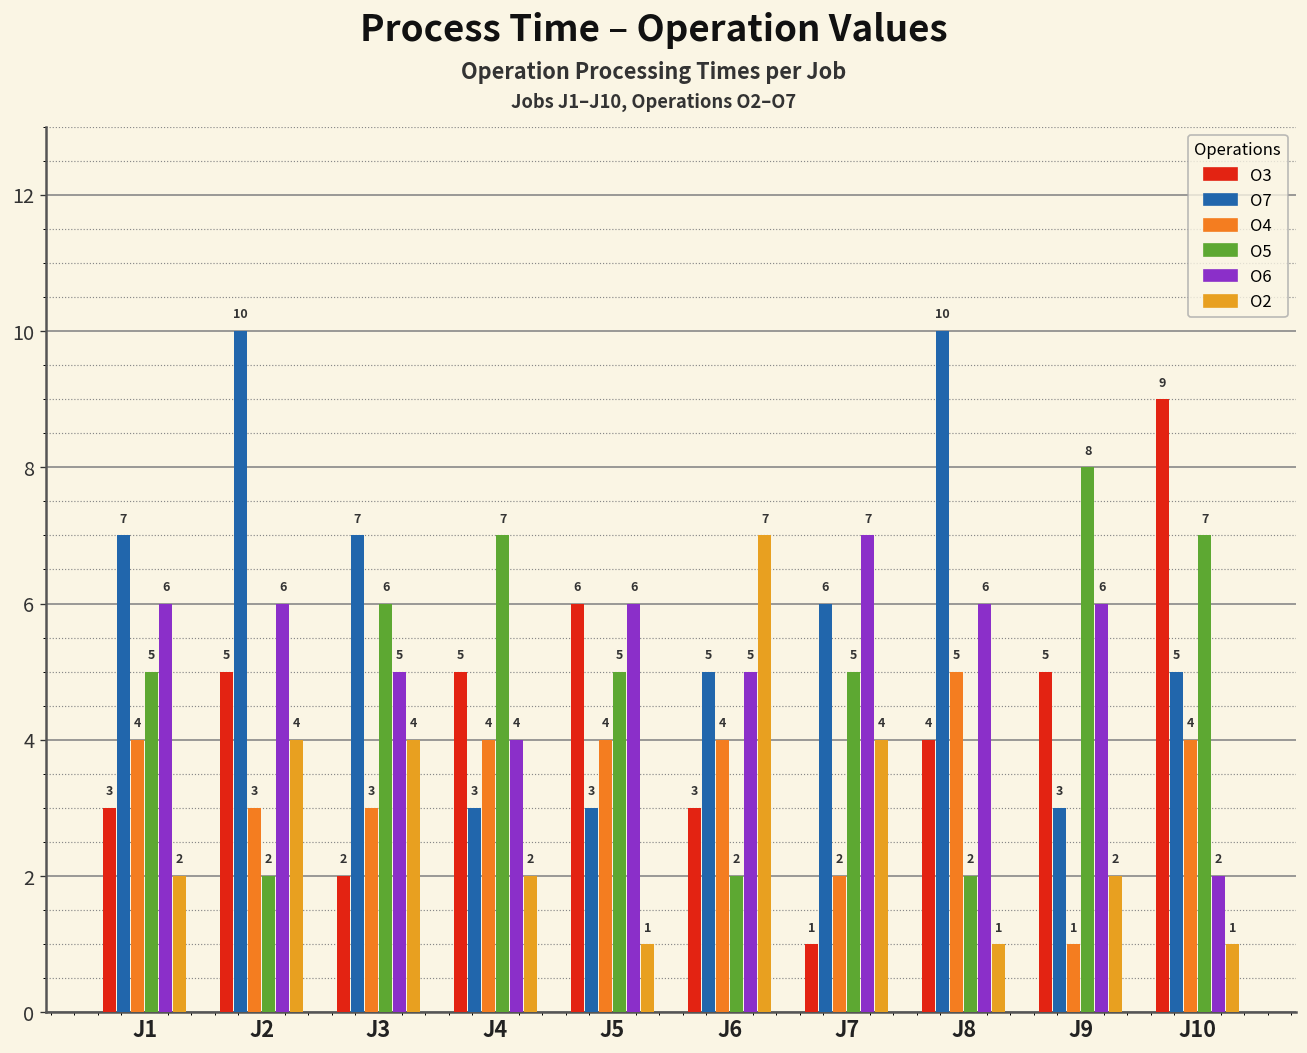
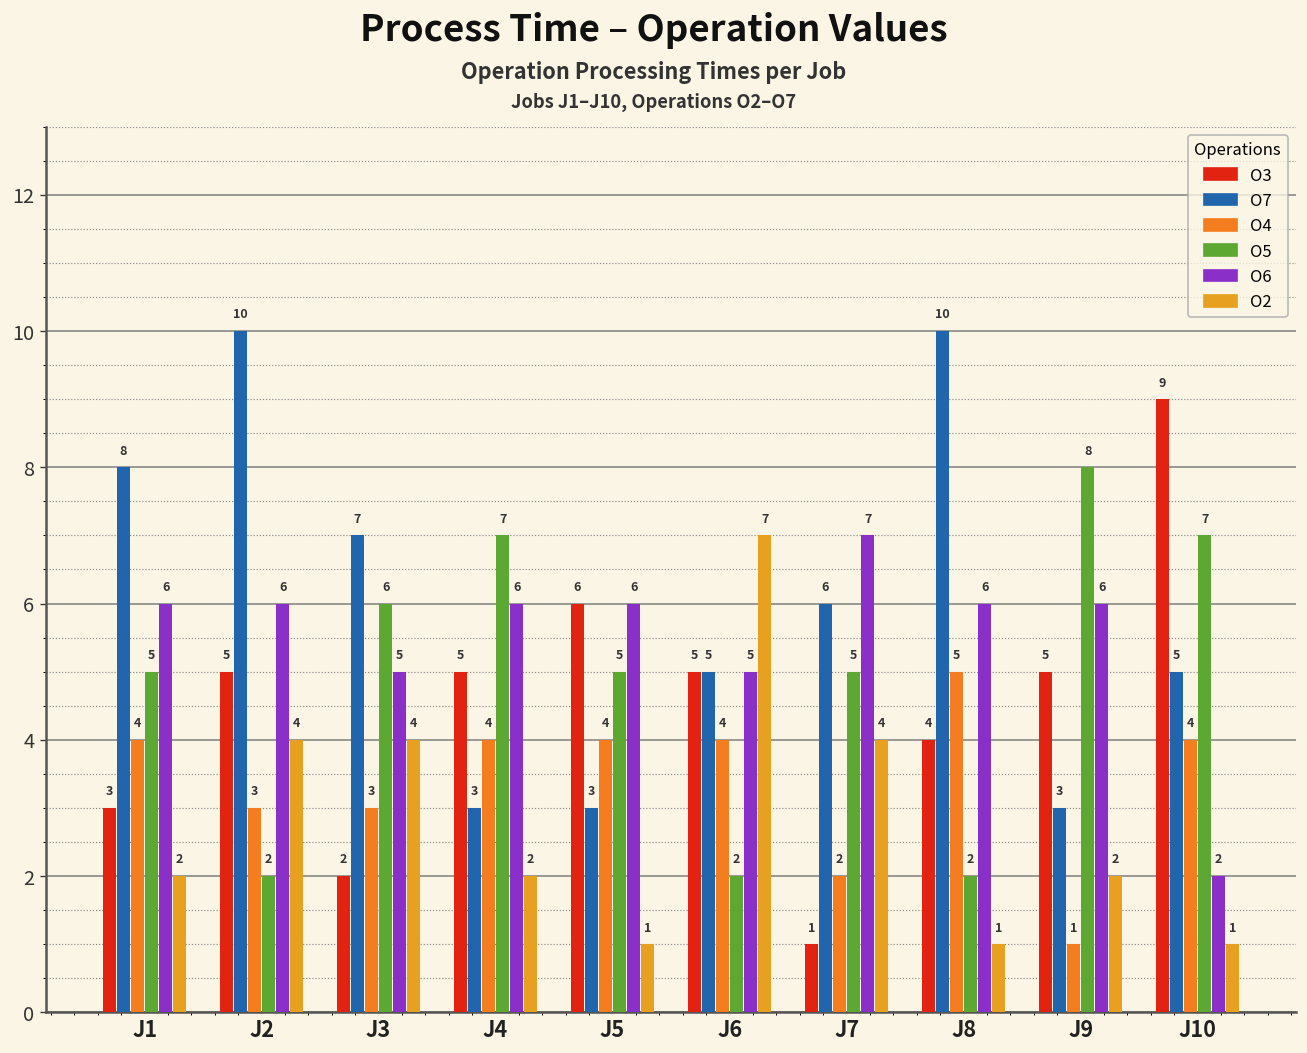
  {
    "O3": {
      "J1": 3,
      "J2": 5,
      "J3": 2,
      "J4": 5,
      "J5": 6,
-     "J6": 3,
+     "J6": 5,
      "J7": 1,
      "J8": 4,
      "J9": 5,
      "J10": 9
    },
    "O7": {
-     "J1": 7,
+     "J1": 8,
      "J2": 10,
      "J3": 7,
      "J4": 3,
      "J5": 3,
      "J6": 5,
      "J7": 6,
      "J8": 10,
      "J9": 3,
      "J10": 5
    },
    "O5": {
      "J1": 5,
      "J2": 2,
      "J3": 6,
      "J4": 7,
      "J5": 5,
      "J6": 2,
      "J7": 5,
      "J8": 2,
      "J9": 8,
      "J10": 7
    },
    "O6": {
      "J1": 6,
      "J2": 6,
      "J3": 5,
-     "J4": 4,
+     "J4": 6,
      "J5": 6,
      "J6": 5,
      "J7": 7,
      "J8": 6,
      "J9": 6,
      "J10": 2
    }
  }
